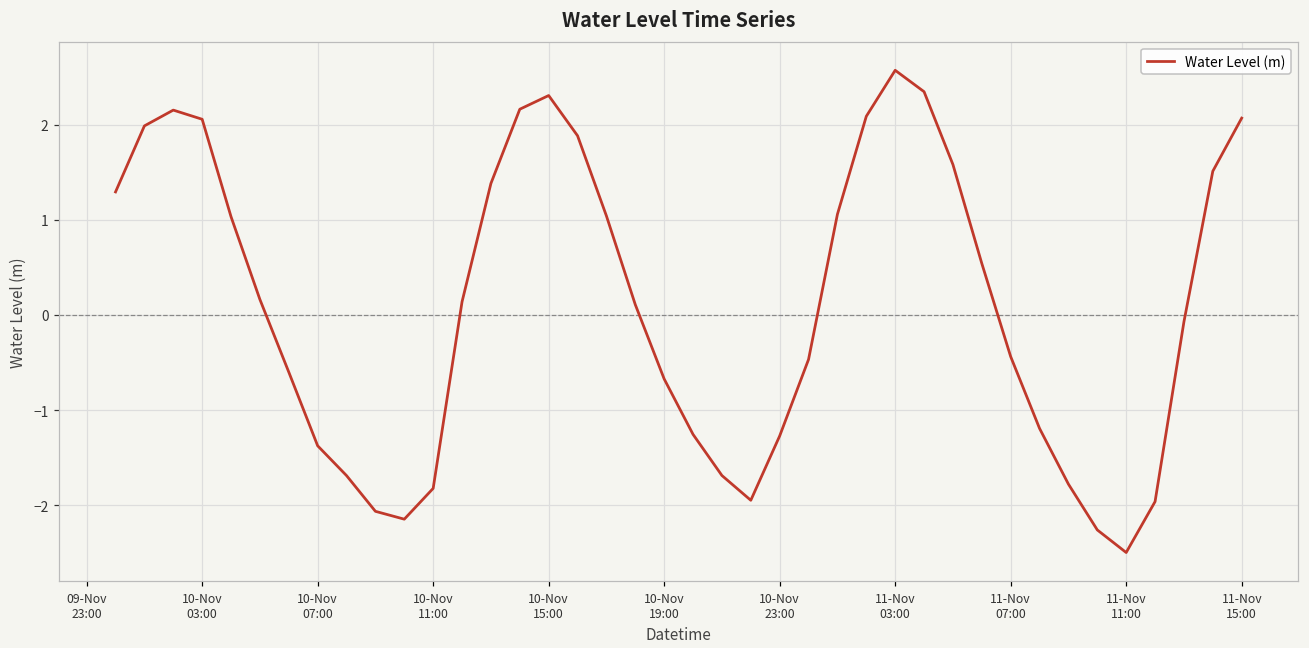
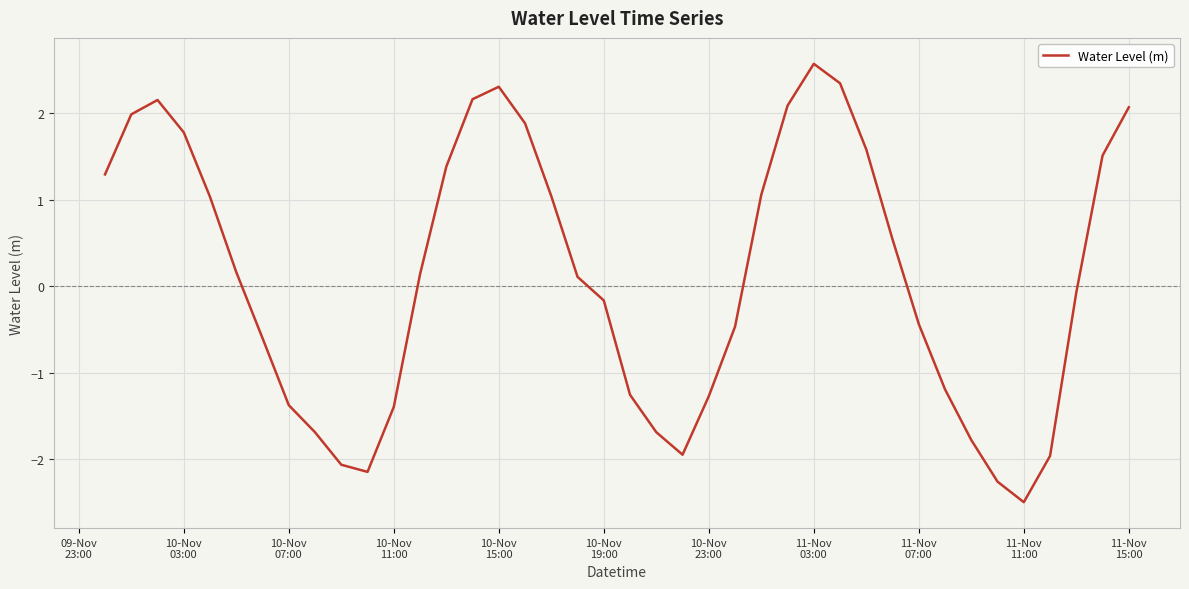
  {
-   "10-Nov 03:00": 2.1,
+   "10-Nov 03:00": 1.8,
    "10-Nov 07:00": -1.4,
-   "10-Nov 11:00": -1.8,
+   "10-Nov 11:00": -1.4,
    "10-Nov 15:00": 2.3,
-   "10-Nov 19:00": -0.7,
+   "10-Nov 19:00": -0.2,
    "10-Nov 23:00": -1.3,
    "11-Nov 03:00": 2.6,
    "11-Nov 07:00": -0.4,
    "11-Nov 11:00": -2.5,
    "11-Nov 15:00": 2.1
  }
